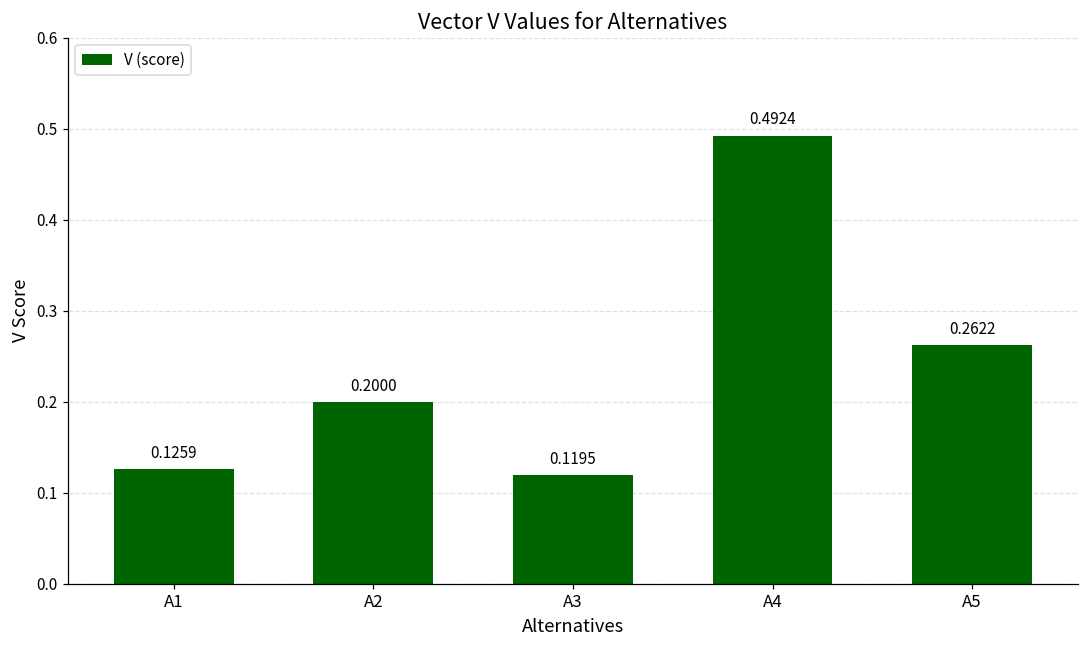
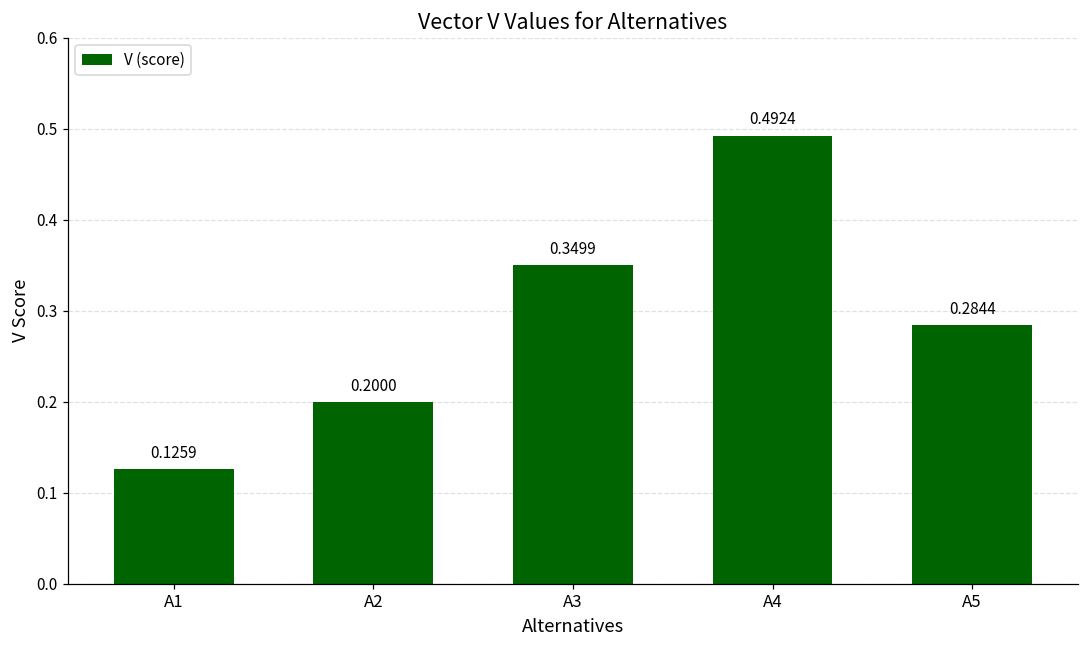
  {
    "A1": 0.1259,
    "A2": 0.2000,
-   "A3": 0.1195,
+   "A3": 0.3499,
    "A4": 0.4924,
-   "A5": 0.2622
+   "A5": 0.2844
  }
